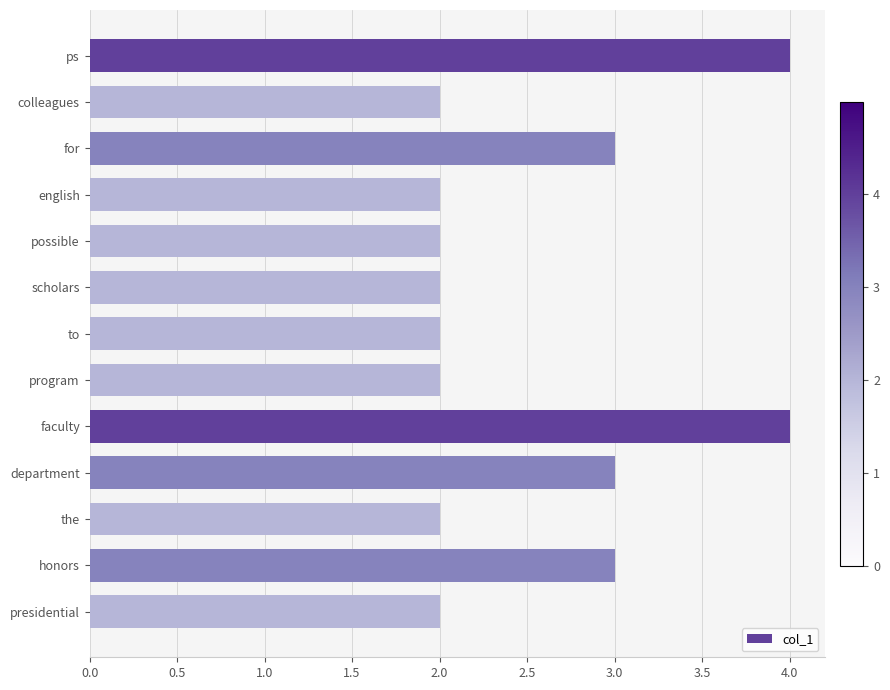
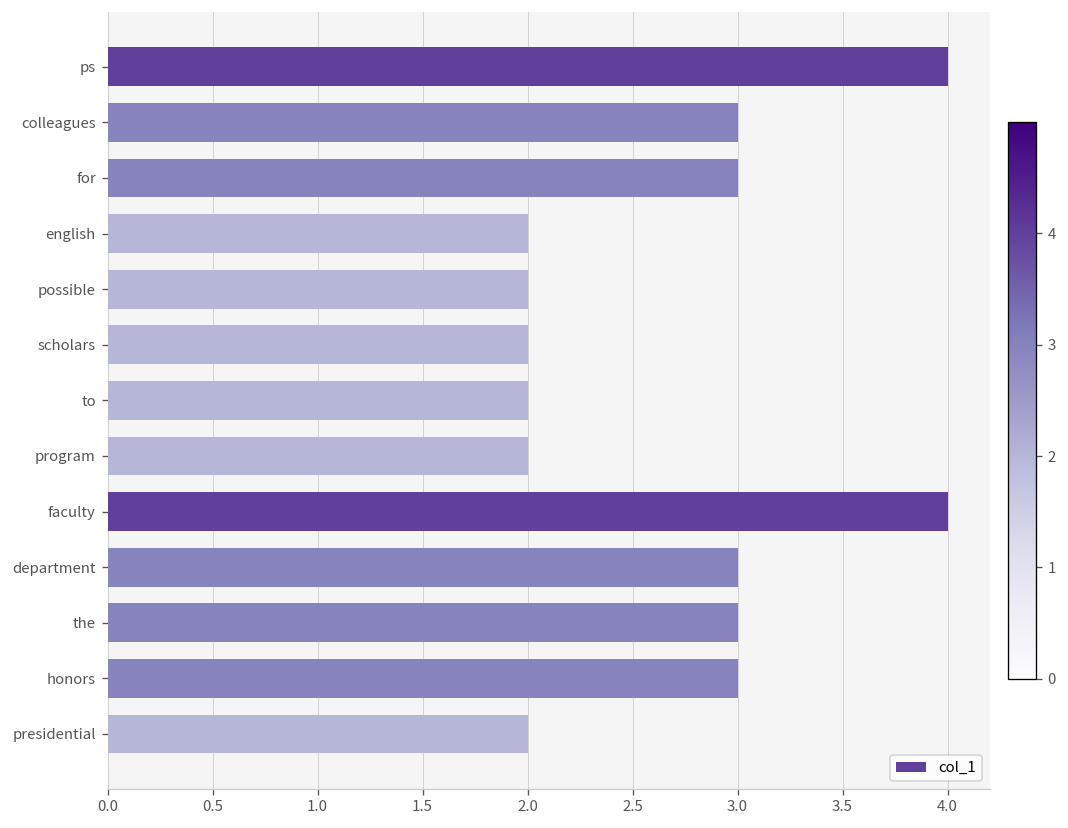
  {
    "ps": 4,
-   "colleagues": 2,
+   "colleagues": 3,
    "for": 3,
    "english": 2,
    "possible": 2,
    "scholars": 2,
    "to": 2,
    "program": 2,
    "faculty": 4,
    "department": 3,
-   "the": 2,
+   "the": 3,
    "honors": 3,
    "presidential": 2
  }
